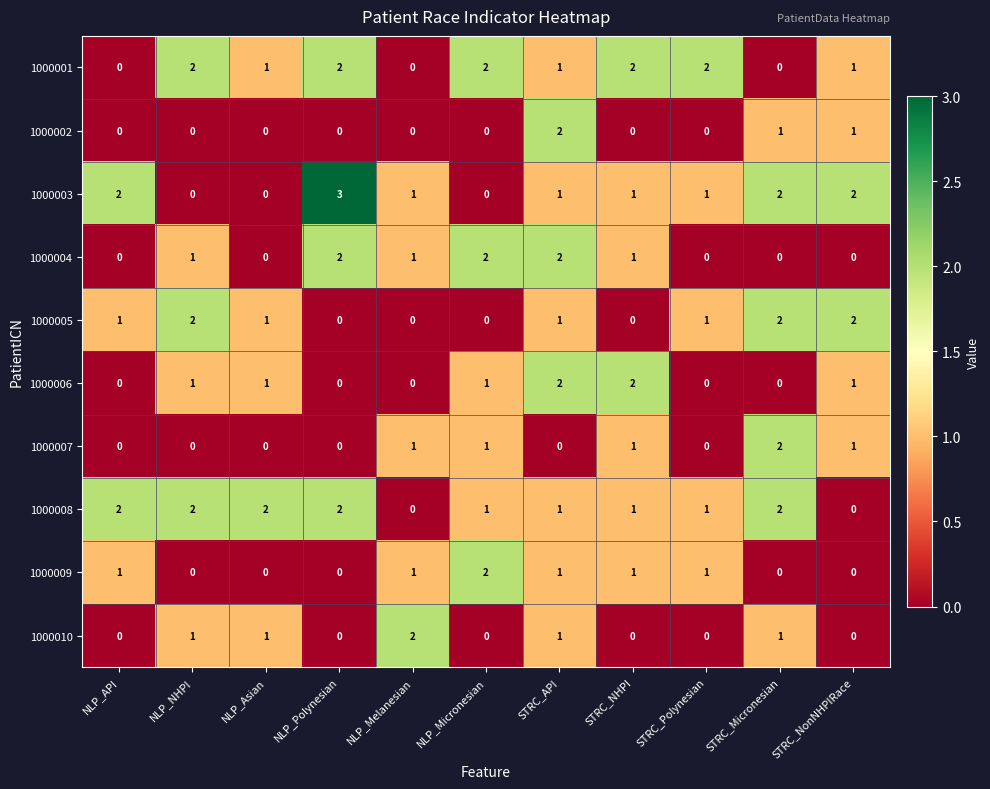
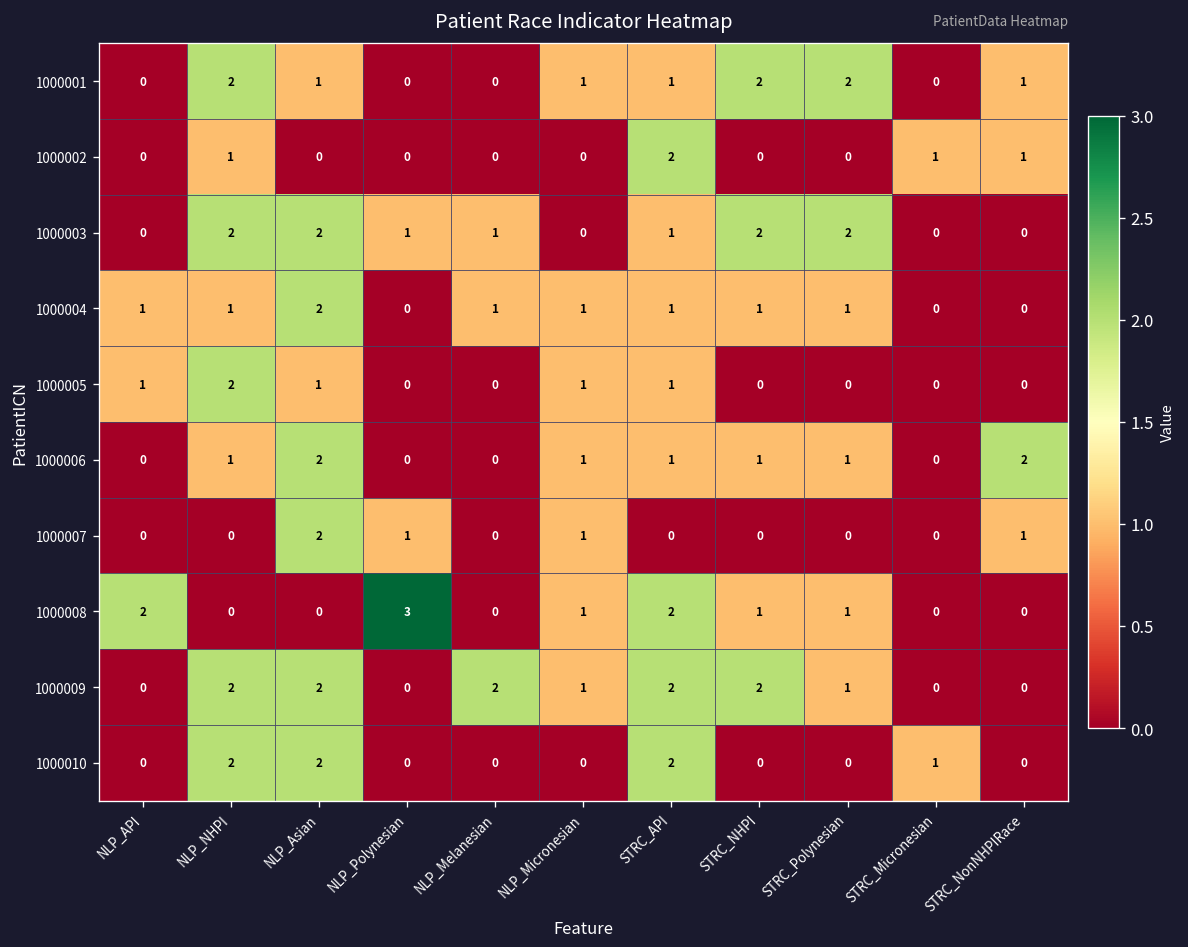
  {
    "1000001": {
      "NLP_API": 0,
      "NLP_NHPI": 2,
      "NLP_Asian": 1,
-     "NLP_Polynesian": 2,
+     "NLP_Polynesian": 0,
      "NLP_Melanesian": 0,
-     "NLP_Micronesian": 2,
+     "NLP_Micronesian": 1,
      "STRC_API": 1,
      "STRC_NHPI": 2,
      "STRC_Polynesian": 2,
      "STRC_Micronesian": 0,
      "STRC_NonNHPIRace": 1
    },
    "1000002": {
      "NLP_API": 0,
-     "NLP_NHPI": 0,
+     "NLP_NHPI": 1,
      "NLP_Asian": 0,
      "NLP_Polynesian": 0,
      "NLP_Melanesian": 0,
      "NLP_Micronesian": 0,
      "STRC_API": 2,
      "STRC_NHPI": 0,
      "STRC_Polynesian": 0,
      "STRC_Micronesian": 1,
      "STRC_NonNHPIRace": 1
    },
    "1000003": {
-     "NLP_API": 2,
-     "NLP_NHPI": 0,
-     "NLP_Asian": 0,
-     "NLP_Polynesian": 3,
+     "NLP_API": 0,
+     "NLP_NHPI": 2,
+     "NLP_Asian": 2,
+     "NLP_Polynesian": 1,
      "NLP_Melanesian": 1,
      "NLP_Micronesian": 0,
      "STRC_API": 1,
-     "STRC_NHPI": 1,
-     "STRC_Polynesian": 1,
-     "STRC_Micronesian": 2,
-     "STRC_NonNHPIRace": 2
+     "STRC_NHPI": 2,
+     "STRC_Polynesian": 2,
+     "STRC_Micronesian": 0,
+     "STRC_NonNHPIRace": 0
    },
    "1000004": {
-     "NLP_API": 0,
+     "NLP_API": 1,
      "NLP_NHPI": 1,
-     "NLP_Asian": 0,
-     "NLP_Polynesian": 2,
+     "NLP_Asian": 2,
+     "NLP_Polynesian": 0,
      "NLP_Melanesian": 1,
-     "NLP_Micronesian": 2,
-     "STRC_API": 2,
+     "NLP_Micronesian": 1,
+     "STRC_API": 1,
      "STRC_NHPI": 1,
-     "STRC_Polynesian": 0,
+     "STRC_Polynesian": 1,
      "STRC_Micronesian": 0,
      "STRC_NonNHPIRace": 0
    },
    "1000005": {
      "NLP_API": 1,
      "NLP_NHPI": 2,
      "NLP_Asian": 1,
      "NLP_Polynesian": 0,
      "NLP_Melanesian": 0,
-     "NLP_Micronesian": 0,
+     "NLP_Micronesian": 1,
      "STRC_API": 1,
      "STRC_NHPI": 0,
-     "STRC_Polynesian": 1,
-     "STRC_Micronesian": 2,
-     "STRC_NonNHPIRace": 2
+     "STRC_Polynesian": 0,
+     "STRC_Micronesian": 0,
+     "STRC_NonNHPIRace": 0
    },
    "1000006": {
      "NLP_API": 0,
      "NLP_NHPI": 1,
-     "NLP_Asian": 1,
+     "NLP_Asian": 2,
      "NLP_Polynesian": 0,
      "NLP_Melanesian": 0,
      "NLP_Micronesian": 1,
-     "STRC_API": 2,
-     "STRC_NHPI": 2,
-     "STRC_Polynesian": 0,
+     "STRC_API": 1,
+     "STRC_NHPI": 1,
+     "STRC_Polynesian": 1,
      "STRC_Micronesian": 0,
-     "STRC_NonNHPIRace": 1
+     "STRC_NonNHPIRace": 2
    },
    "1000007": {
      "NLP_API": 0,
      "NLP_NHPI": 0,
-     "NLP_Asian": 0,
-     "NLP_Polynesian": 0,
-     "NLP_Melanesian": 1,
+     "NLP_Asian": 2,
+     "NLP_Polynesian": 1,
+     "NLP_Melanesian": 0,
      "NLP_Micronesian": 1,
      "STRC_API": 0,
-     "STRC_NHPI": 1,
+     "STRC_NHPI": 0,
      "STRC_Polynesian": 0,
-     "STRC_Micronesian": 2,
+     "STRC_Micronesian": 0,
      "STRC_NonNHPIRace": 1
    },
    "1000008": {
      "NLP_API": 2,
-     "NLP_NHPI": 2,
-     "NLP_Asian": 2,
-     "NLP_Polynesian": 2,
+     "NLP_NHPI": 0,
+     "NLP_Asian": 0,
+     "NLP_Polynesian": 3,
      "NLP_Melanesian": 0,
      "NLP_Micronesian": 1,
-     "STRC_API": 1,
+     "STRC_API": 2,
      "STRC_NHPI": 1,
      "STRC_Polynesian": 1,
-     "STRC_Micronesian": 2,
+     "STRC_Micronesian": 0,
      "STRC_NonNHPIRace": 0
    },
    "1000009": {
-     "NLP_API": 1,
-     "NLP_NHPI": 0,
-     "NLP_Asian": 0,
+     "NLP_API": 0,
+     "NLP_NHPI": 2,
+     "NLP_Asian": 2,
      "NLP_Polynesian": 0,
-     "NLP_Melanesian": 1,
-     "NLP_Micronesian": 2,
-     "STRC_API": 1,
-     "STRC_NHPI": 1,
+     "NLP_Melanesian": 2,
+     "NLP_Micronesian": 1,
+     "STRC_API": 2,
+     "STRC_NHPI": 2,
      "STRC_Polynesian": 1,
      "STRC_Micronesian": 0,
      "STRC_NonNHPIRace": 0
    },
    "1000010": {
      "NLP_API": 0,
-     "NLP_NHPI": 1,
-     "NLP_Asian": 1,
+     "NLP_NHPI": 2,
+     "NLP_Asian": 2,
      "NLP_Polynesian": 0,
-     "NLP_Melanesian": 2,
+     "NLP_Melanesian": 0,
      "NLP_Micronesian": 0,
-     "STRC_API": 1,
+     "STRC_API": 2,
      "STRC_NHPI": 0,
      "STRC_Polynesian": 0,
      "STRC_Micronesian": 1,
      "STRC_NonNHPIRace": 0
    }
  }
